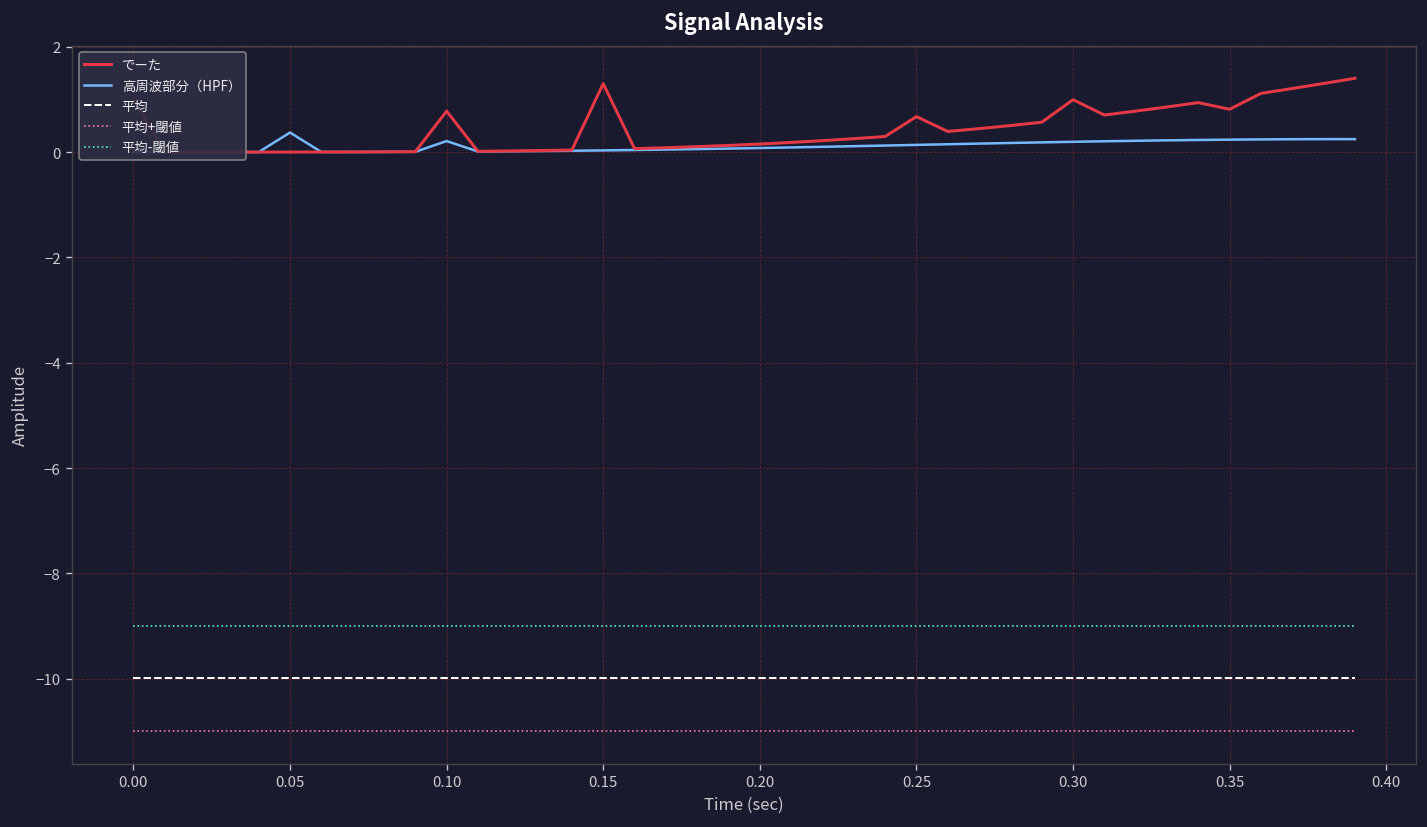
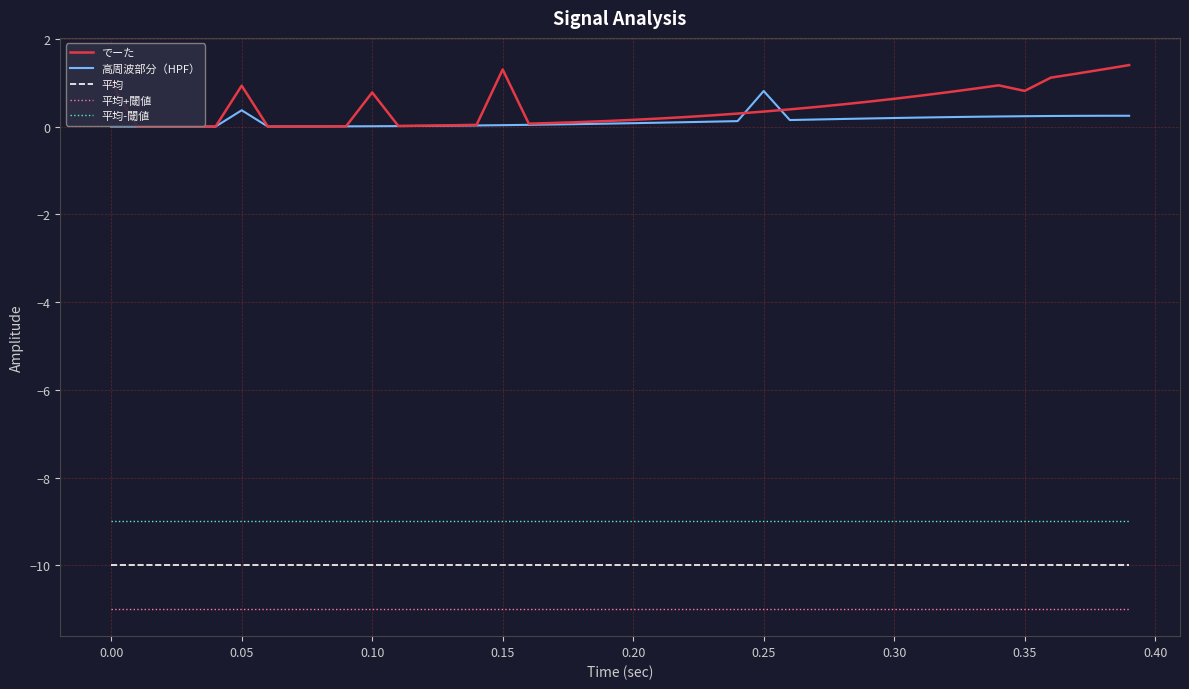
  {
    "でーた": {
-     "0.05": 0.0,
+     "0.05": 0.9,
      "0.10": 0.8,
      "0.15": 1.3,
      "0.20": 0.2,
-     "0.25": 0.7,
-     "0.30": 1.0,
+     "0.25": 0.3,
+     "0.30": 0.6,
      "0.35": 0.8
    },
    "高周波部分（HPF）": {
      "0.00": 0.0,
      "0.05": 0.4,
-     "0.10": 0.2,
+     "0.10": 0.0,
      "0.15": 0.0,
      "0.20": 0.1,
-     "0.25": 0.1,
+     "0.25": 0.8,
      "0.30": 0.2,
      "0.35": 0.2
    },
    "平均": {
      "0.00": -10.0,
      "0.05": -10.0,
      "0.10": -10.0,
      "0.15": -10.0,
      "0.20": -10.0,
      "0.25": -10.0,
      "0.30": -10.0,
      "0.35": -10.0
    },
    "平均+閾値": {
      "0.00": -11.0,
      "0.05": -11.0,
      "0.10": -11.0,
      "0.15": -11.0,
      "0.20": -11.0,
      "0.25": -11.0,
      "0.30": -11.0,
      "0.35": -11.0
    },
    "平均-閾値": {
      "0.00": -9.0,
      "0.05": -9.0,
      "0.10": -9.0,
      "0.15": -9.0,
      "0.20": -9.0,
      "0.25": -9.0,
      "0.30": -9.0,
      "0.35": -9.0
    }
  }
